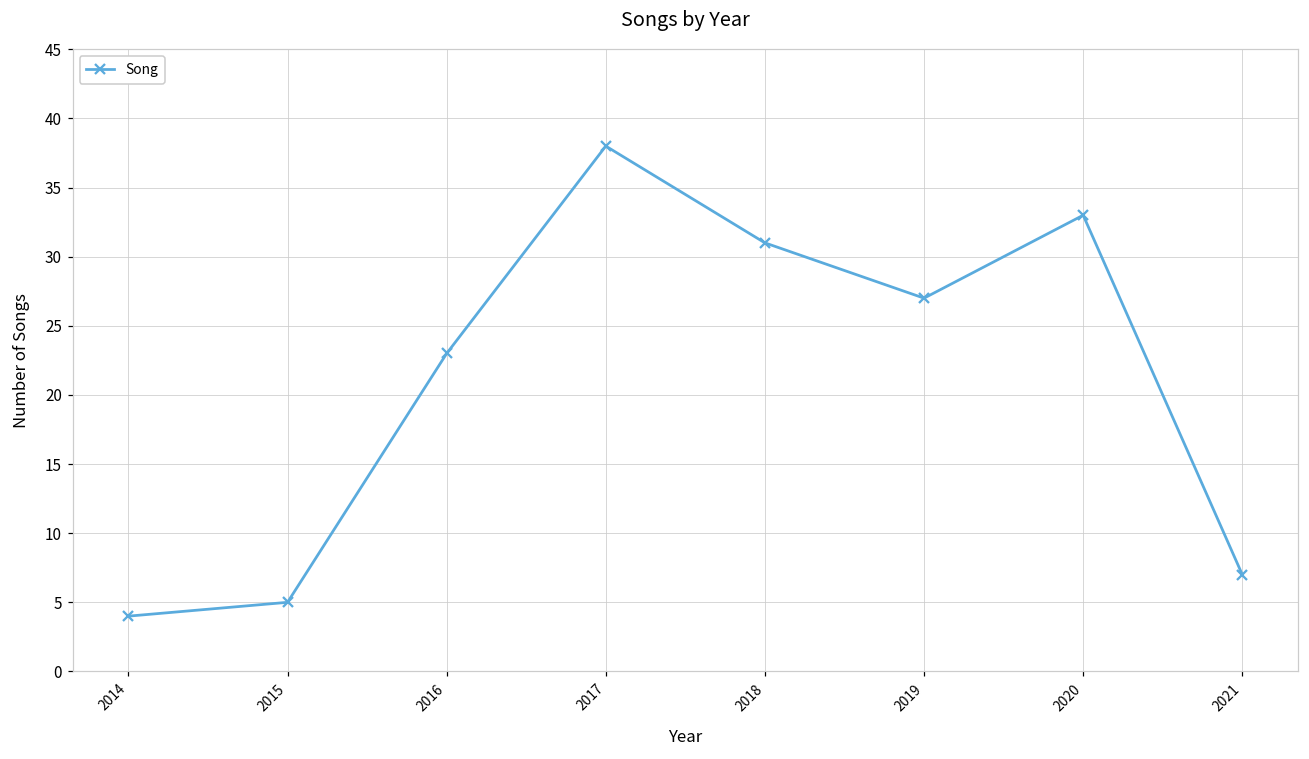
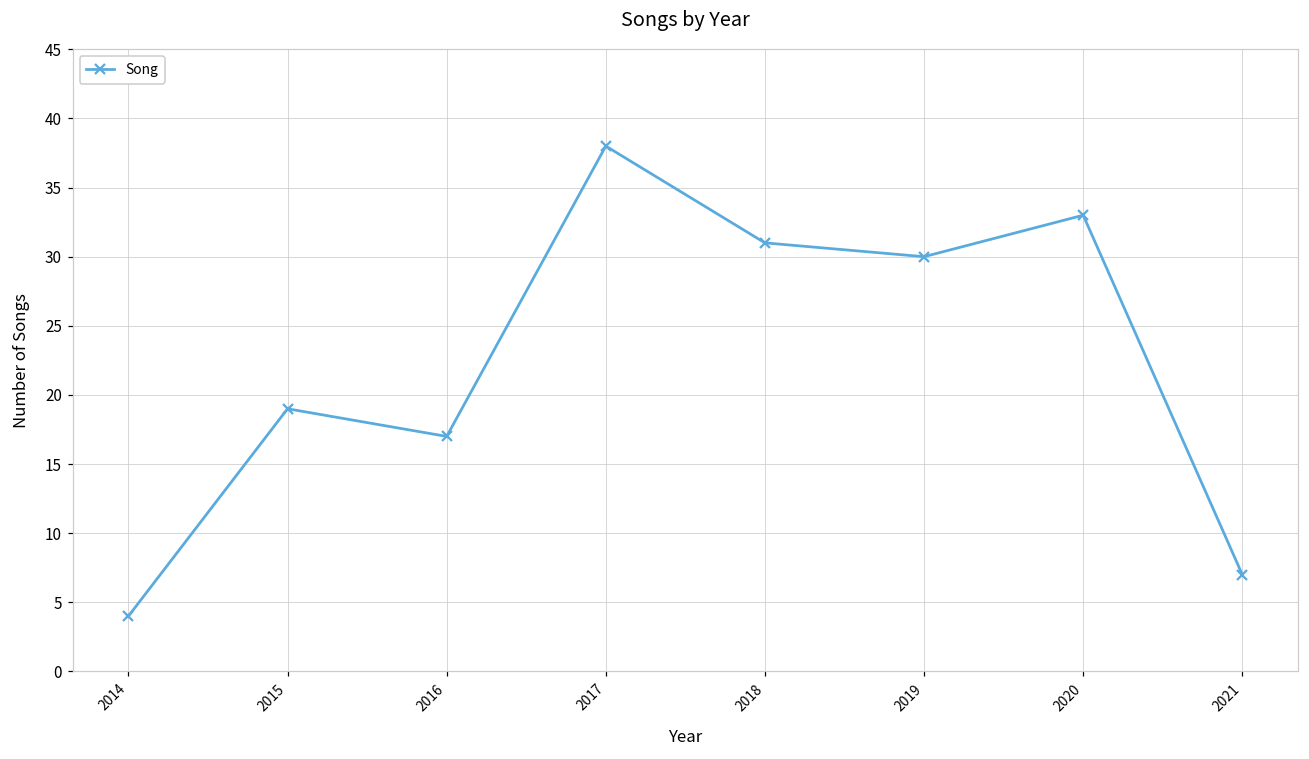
  {
    "2014": 4,
-   "2015": 5,
-   "2016": 23,
+   "2015": 19,
+   "2016": 17,
    "2017": 38,
    "2018": 31,
-   "2019": 27,
+   "2019": 30,
    "2020": 33,
    "2021": 7
  }
